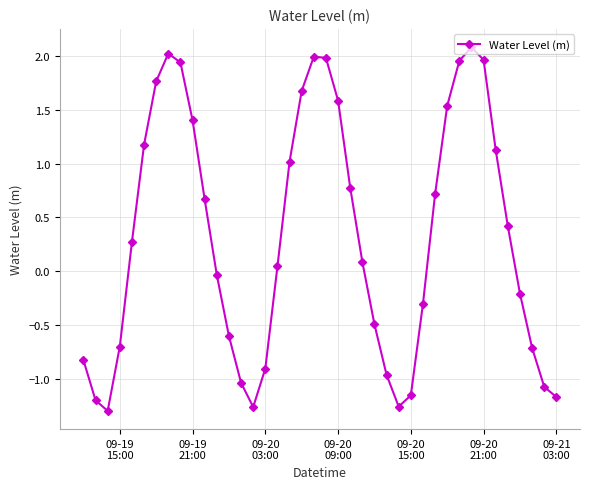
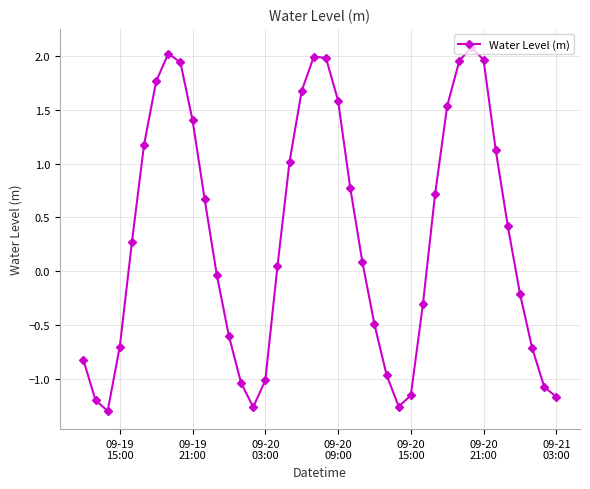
  {
    "09-19 15:00": -0.70,
    "09-19 21:00": 1.40,
-   "09-20 03:00": -0.91,
+   "09-20 03:00": -1.02,
    "09-20 09:00": 1.59,
    "09-20 15:00": -1.15,
    "09-20 21:00": 1.97,
    "09-21 03:00": -1.17
  }
